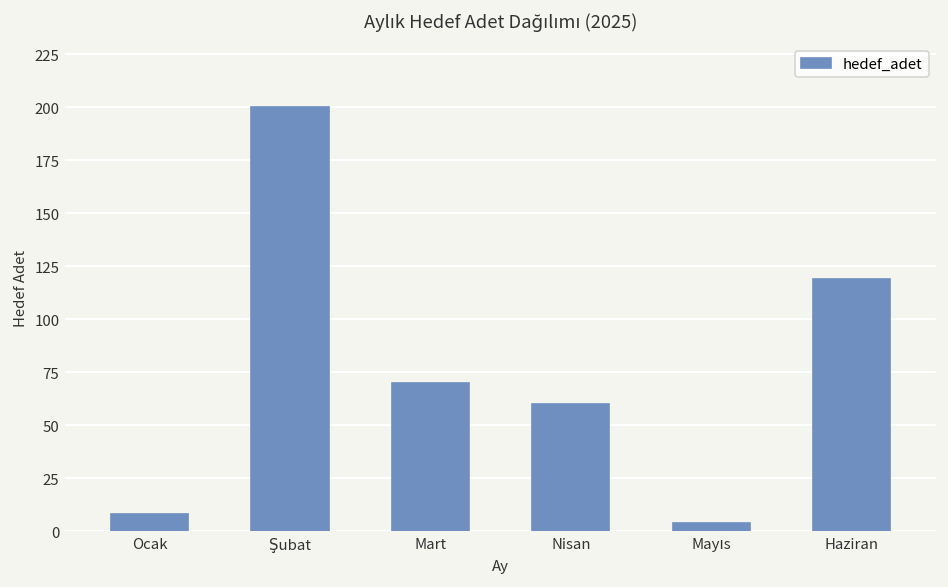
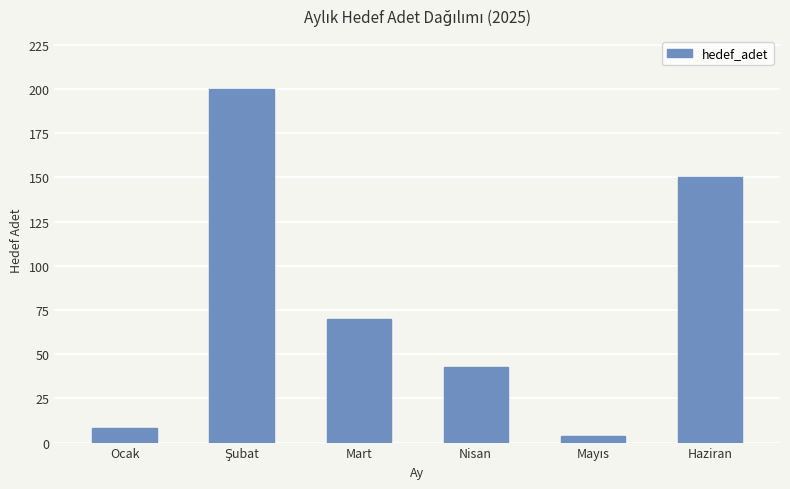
  {
    "Ocak": 8,
    "Şubat": 200,
    "Mart": 70,
-   "Nisan": 60,
+   "Nisan": 43,
    "Mayıs": 4,
-   "Haziran": 119
+   "Haziran": 150
  }
